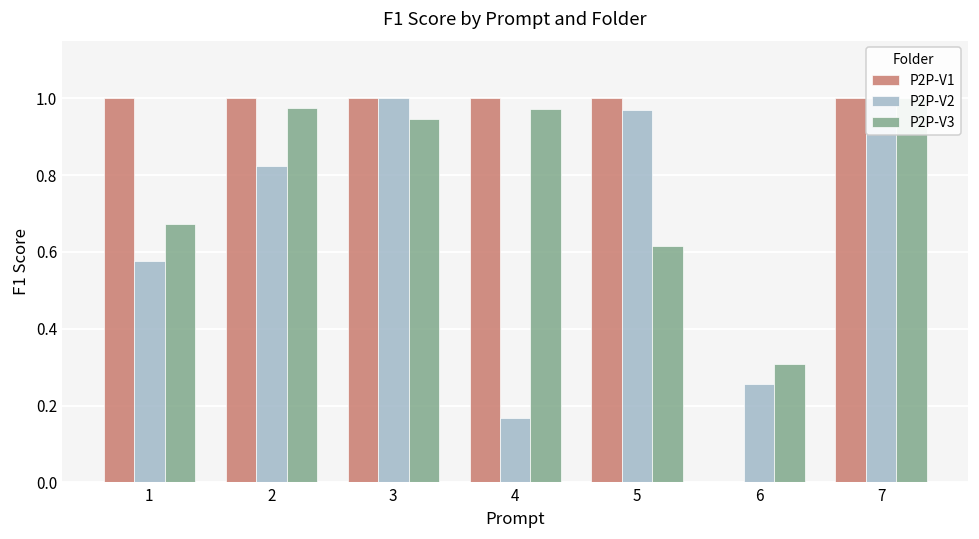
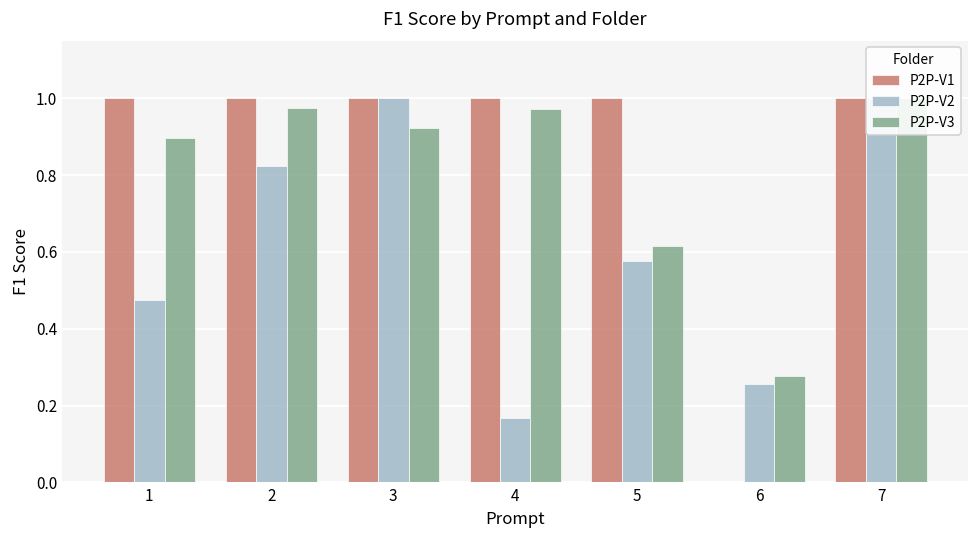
  {
    "P2P-V1": {
      "1": 1.00,
      "2": 1.00,
      "3": 1.00,
      "4": 1.00,
      "5": 1.00,
      "6": 0.00,
      "7": 1.00
    },
    "P2P-V2": {
-     "1": 0.58,
+     "1": 0.48,
      "2": 0.82,
      "3": 1.00,
      "4": 0.17,
-     "5": 0.97,
+     "5": 0.58,
      "6": 0.26
    },
    "P2P-V3": {
-     "1": 0.67,
+     "1": 0.90,
      "2": 0.98,
-     "3": 0.95,
+     "3": 0.92,
      "4": 0.97,
      "5": 0.61,
-     "6": 0.31
+     "6": 0.28
    }
  }
